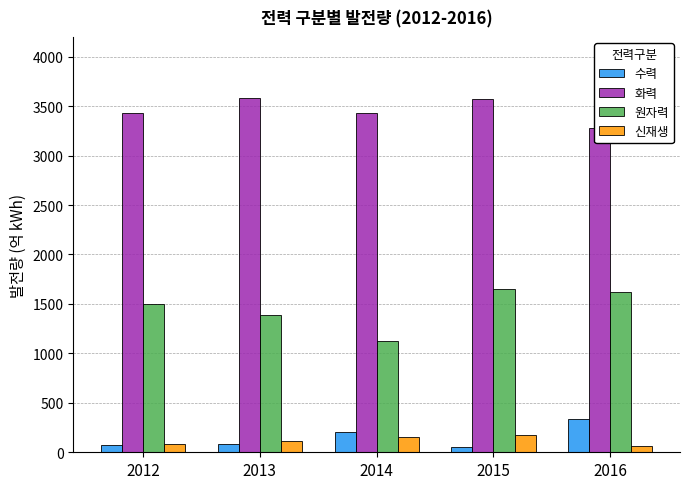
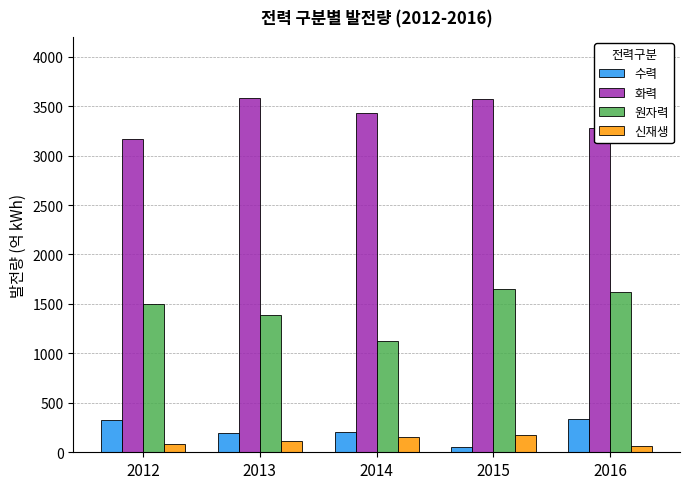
  {
    "수력": {
-     "2012": 100,
-     "2013": 100,
+     "2012": 300,
+     "2013": 200,
      "2014": 200,
      "2015": 100,
      "2016": 300
    },
    "화력": {
-     "2012": 3400,
+     "2012": 3200,
      "2013": 3600,
      "2014": 3400,
      "2015": 3600
    },
    "원자력": {
      "2012": 1500,
      "2013": 1400,
      "2014": 1100,
      "2015": 1600,
      "2016": 1600
    },
    "신재생": {
      "2012": 100,
      "2013": 100,
      "2014": 200,
      "2015": 200,
      "2016": 100
    }
  }
